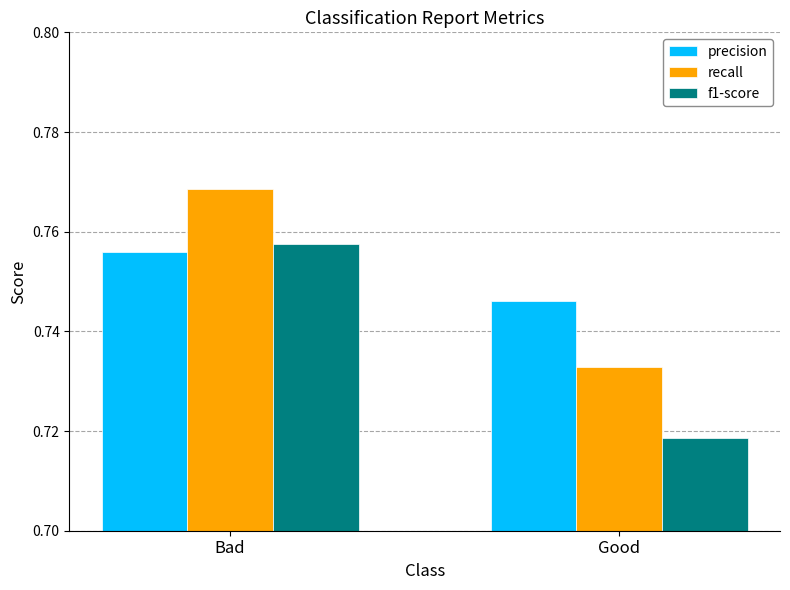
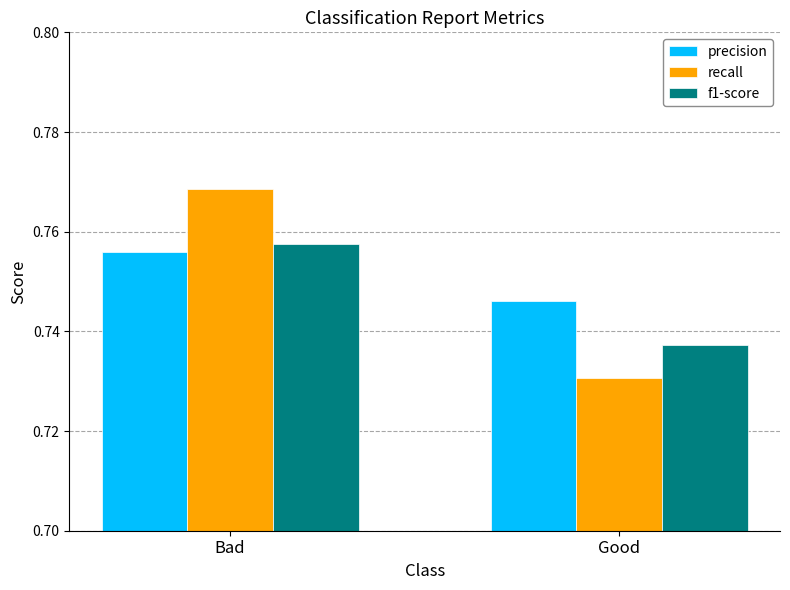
  {
    "precision": {
      "Bad": 0.756,
      "Good": 0.746
    },
    "recall": {
      "Bad": 0.768,
-     "Good": 0.733
+     "Good": 0.731
    },
    "f1-score": {
      "Bad": 0.757,
-     "Good": 0.719
+     "Good": 0.737
    }
  }
